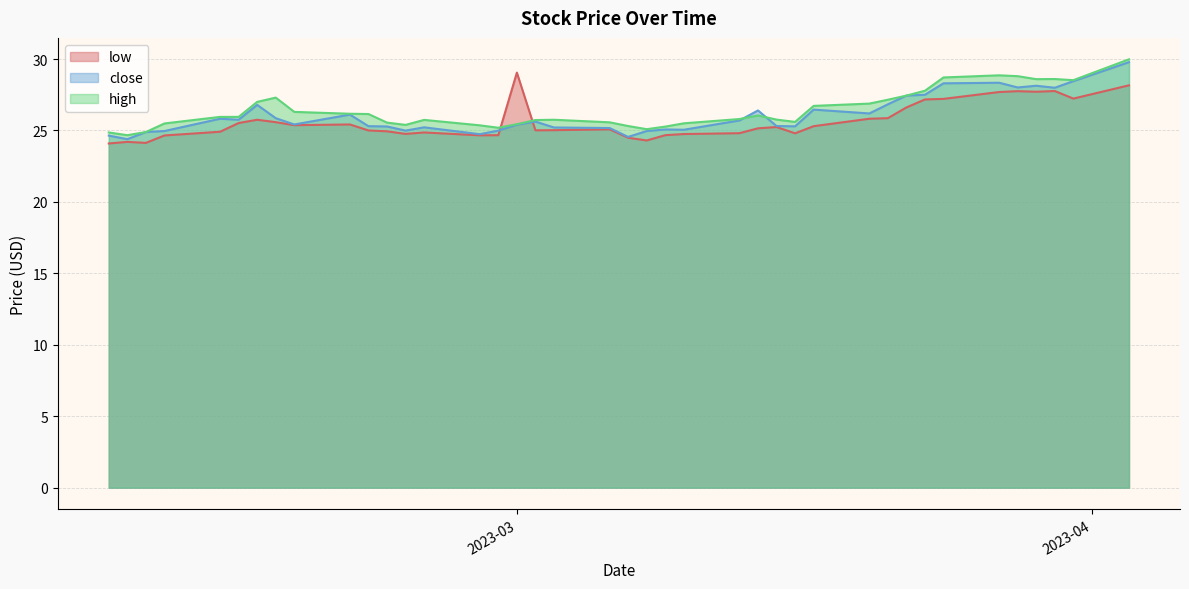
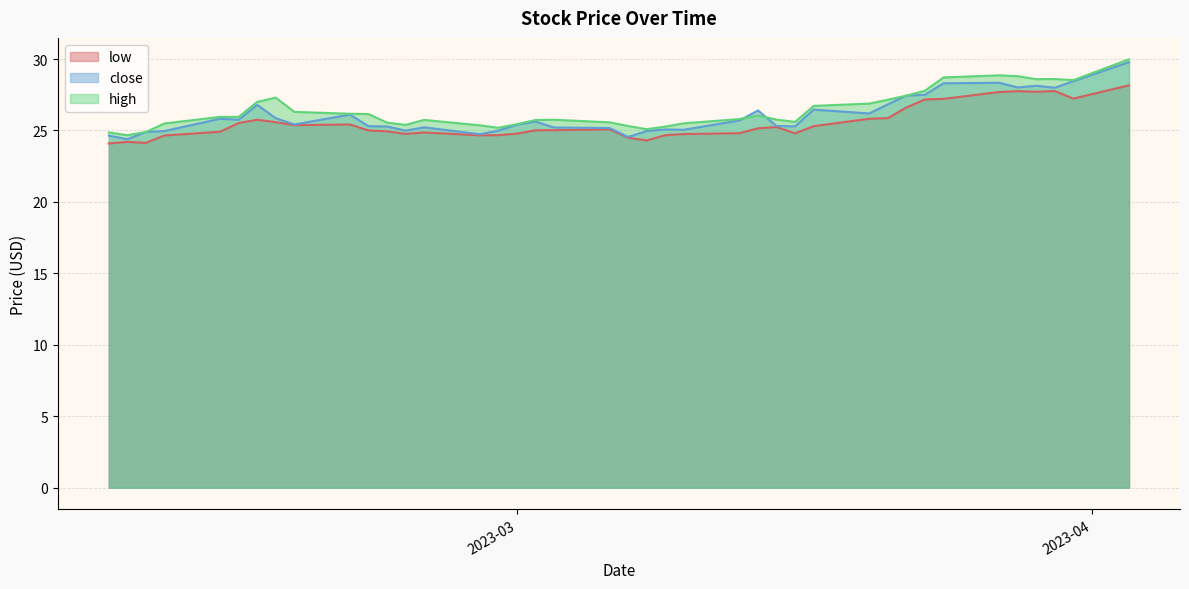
  {
    "low": {
-     "2023-03": 29.1
+     "2023-03": 24.8
    }
  }
